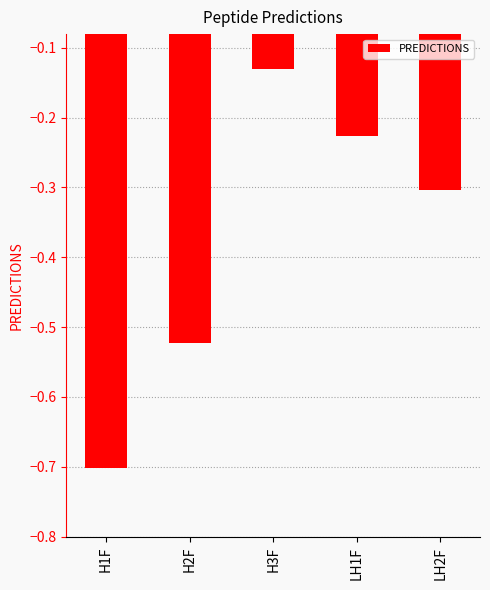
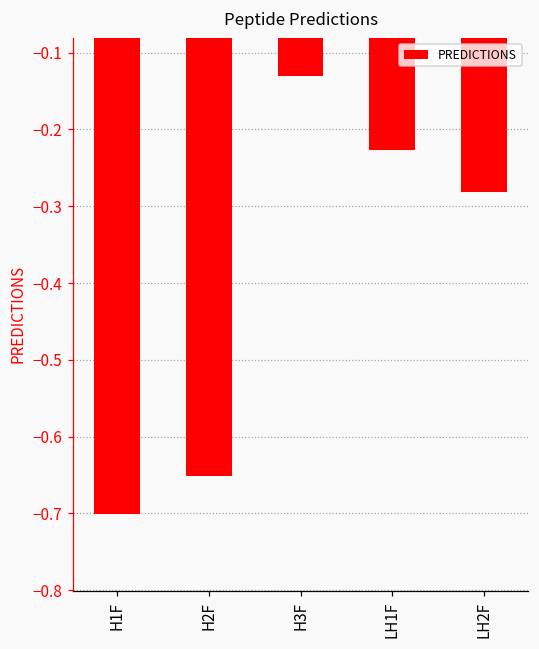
  {
    "H1F": -0.70,
-   "H2F": -0.52,
+   "H2F": -0.65,
    "H3F": -0.13,
    "LH1F": -0.23,
-   "LH2F": -0.30
+   "LH2F": -0.28
  }
